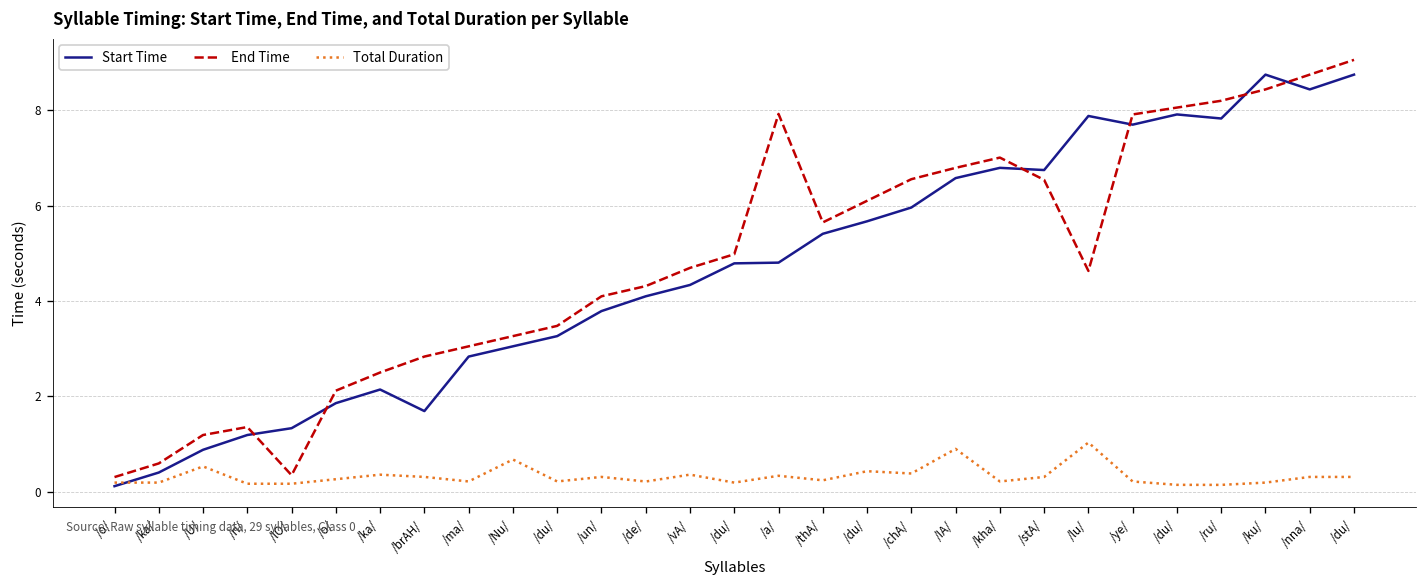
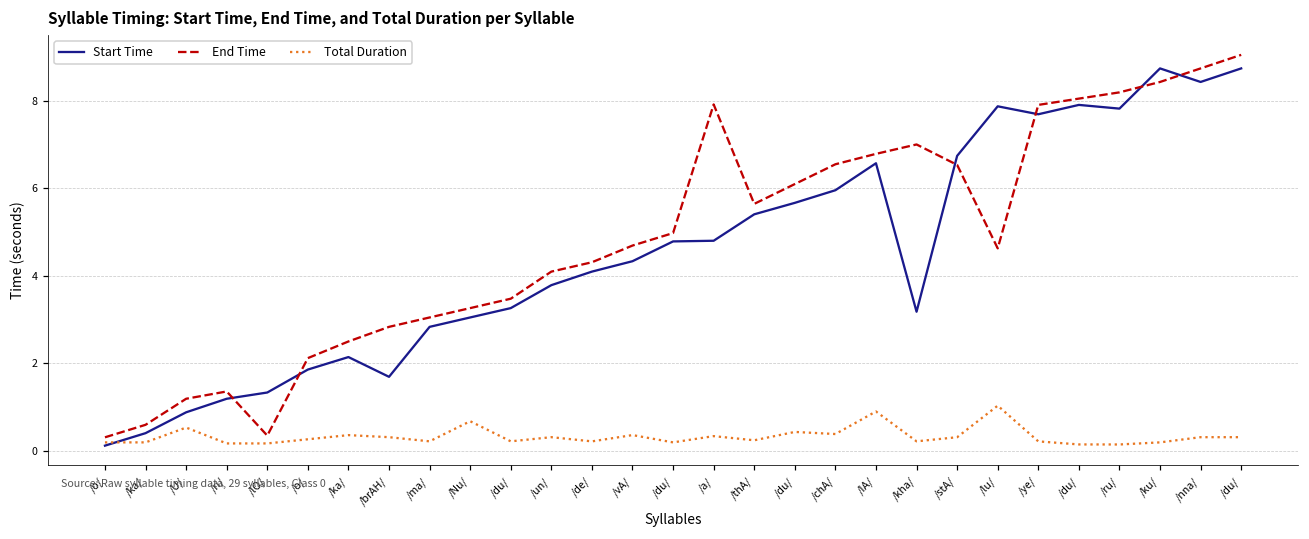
  {
    "Start Time": {
      "/U/": 0.9,
      "/ri/": 1.2,
      "/lO/": 1.3,
      "/brAH/": 1.7,
      "/ma/": 2.8,
      "/Nu/": 3.0,
      "/un/": 3.8,
      "/de/": 4.1,
      "/vA/": 4.3,
      "/a/": 4.8,
      "/thA/": 5.4,
      "/chA/": 6.0,
      "/IA/": 6.6,
-     "/kha/": 6.8,
+     "/kha/": 3.2,
      "/stA/": 6.7,
      "/lu/": 7.9,
      "/ye/": 7.7,
      "/ru/": 7.8,
      "/ku/": 8.7,
      "/nna/": 8.4
    },
    "End Time": {
      "/U/": 1.2,
      "/ri/": 1.4,
      "/lO/": 0.3,
      "/brAH/": 2.8,
      "/ma/": 3.0,
      "/Nu/": 3.3,
      "/un/": 4.1,
      "/de/": 4.3,
      "/vA/": 4.7,
      "/a/": 7.9,
      "/thA/": 5.6,
      "/chA/": 6.6,
      "/IA/": 6.8,
      "/kha/": 7.0,
      "/stA/": 6.5,
      "/lu/": 4.6,
      "/ye/": 7.9,
      "/ru/": 8.2,
      "/ku/": 8.4,
      "/nna/": 8.7
    },
    "Total Duration": {
      "/U/": 0.5,
      "/ri/": 0.2,
      "/lO/": 0.2,
      "/brAH/": 0.3,
      "/ma/": 0.2,
      "/Nu/": 0.7,
      "/un/": 0.3,
      "/de/": 0.2,
      "/vA/": 0.4,
      "/a/": 0.3,
      "/thA/": 0.2,
      "/chA/": 0.4,
      "/IA/": 0.9,
      "/kha/": 0.2,
      "/stA/": 0.3,
      "/lu/": 1.0,
      "/ye/": 0.2,
      "/ru/": 0.1,
      "/ku/": 0.2,
      "/nna/": 0.3
    }
  }
